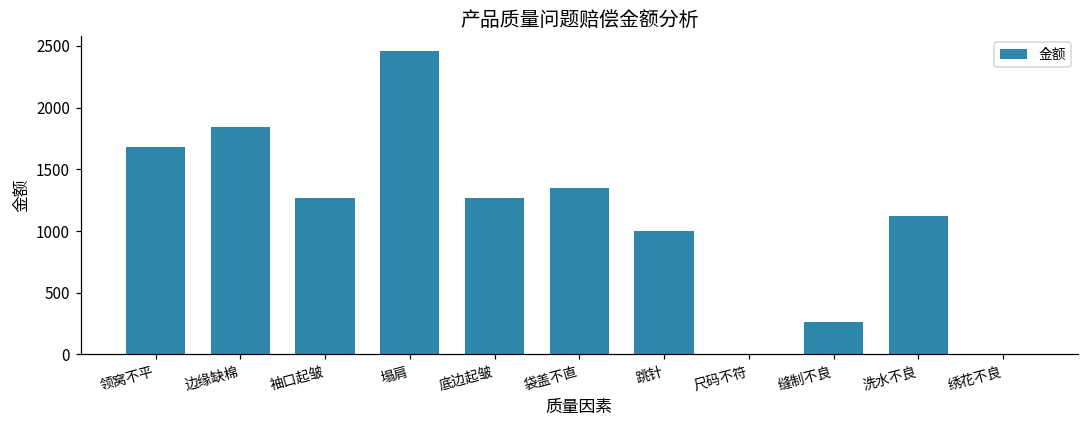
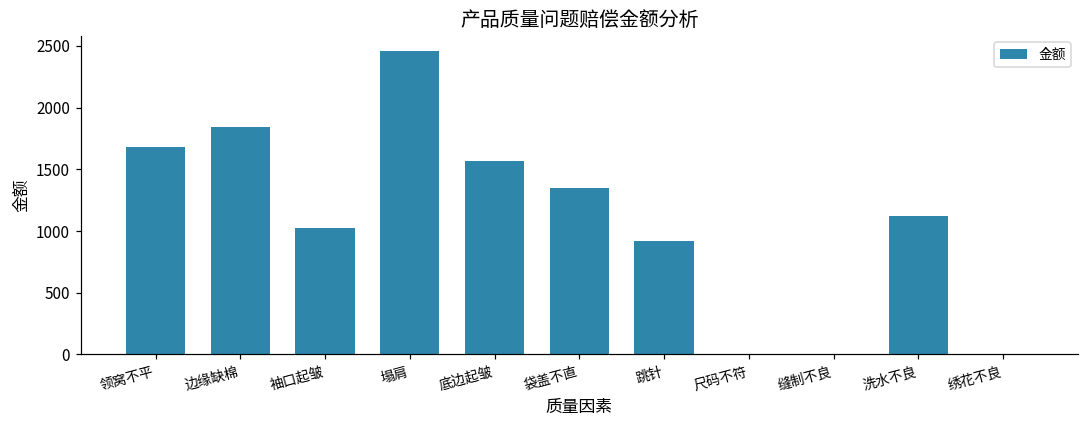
  {
    "领窝不平": 1680,
    "边缘缺棉": 1840,
-   "袖口起皱": 1270,
+   "袖口起皱": 1020,
    "塌肩": 2460,
-   "底边起皱": 1270,
+   "底边起皱": 1570,
    "袋盖不直": 1350,
-   "跳针": 1000,
+   "跳针": 920,
    "尺码不符": 0,
-   "缝制不良": 260,
+   "缝制不良": 0,
    "洗水不良": 1120,
    "绣花不良": 0
  }
